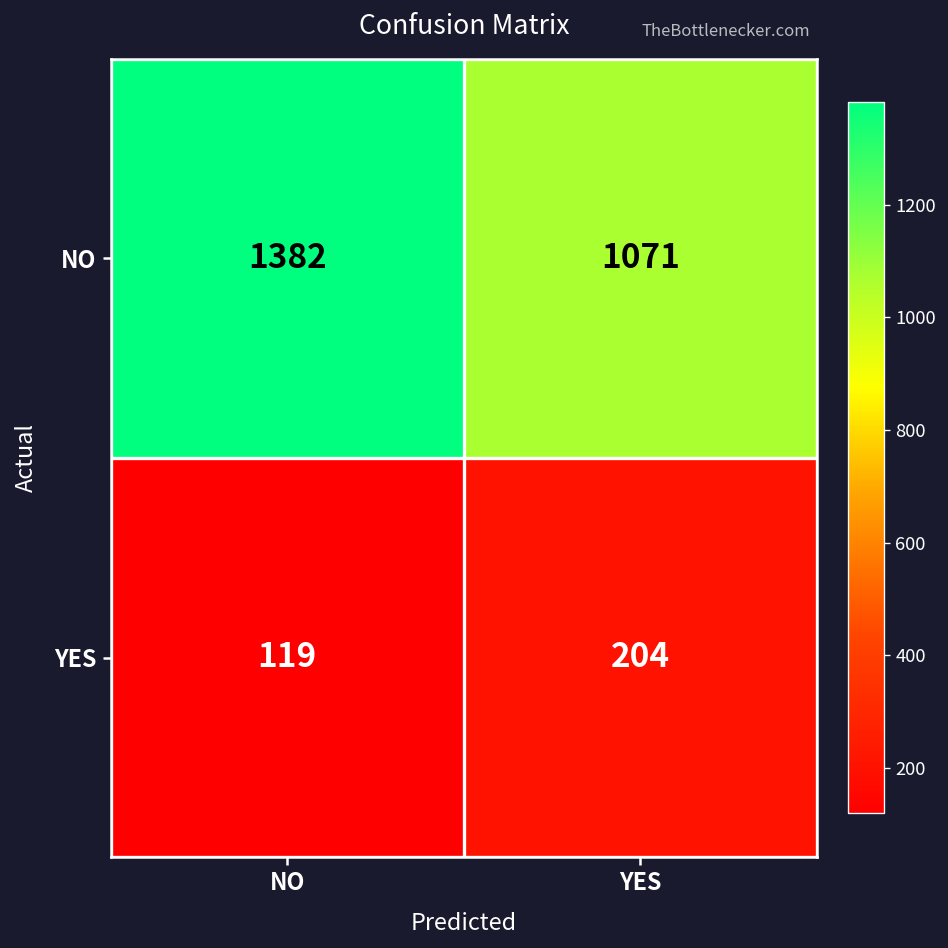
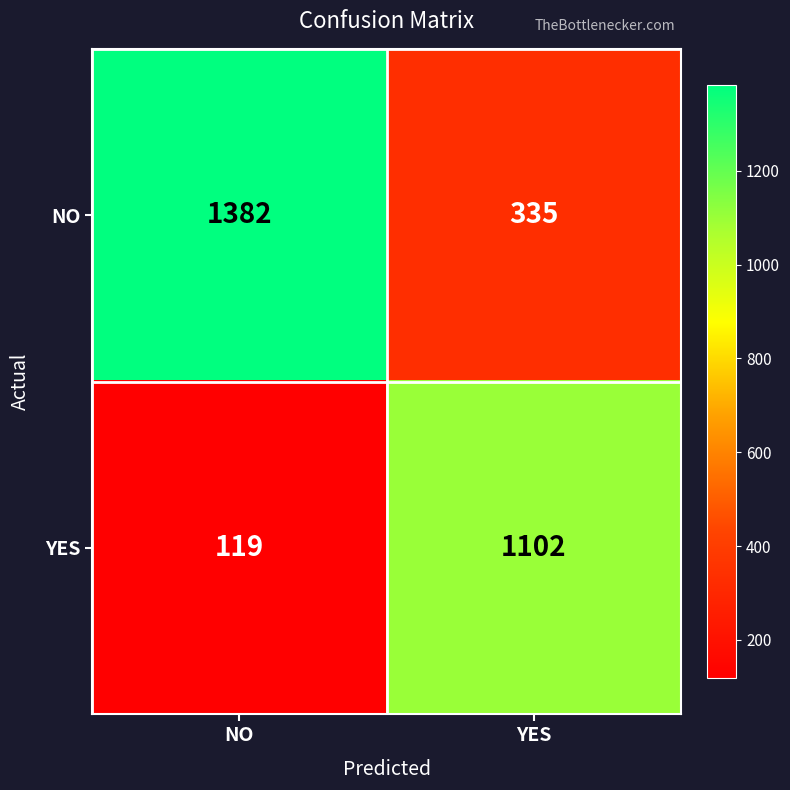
  {
    "NO": {
      "NO": 1382,
-     "YES": 1071
+     "YES": 335
    },
    "YES": {
      "NO": 119,
-     "YES": 204
+     "YES": 1102
    }
  }
